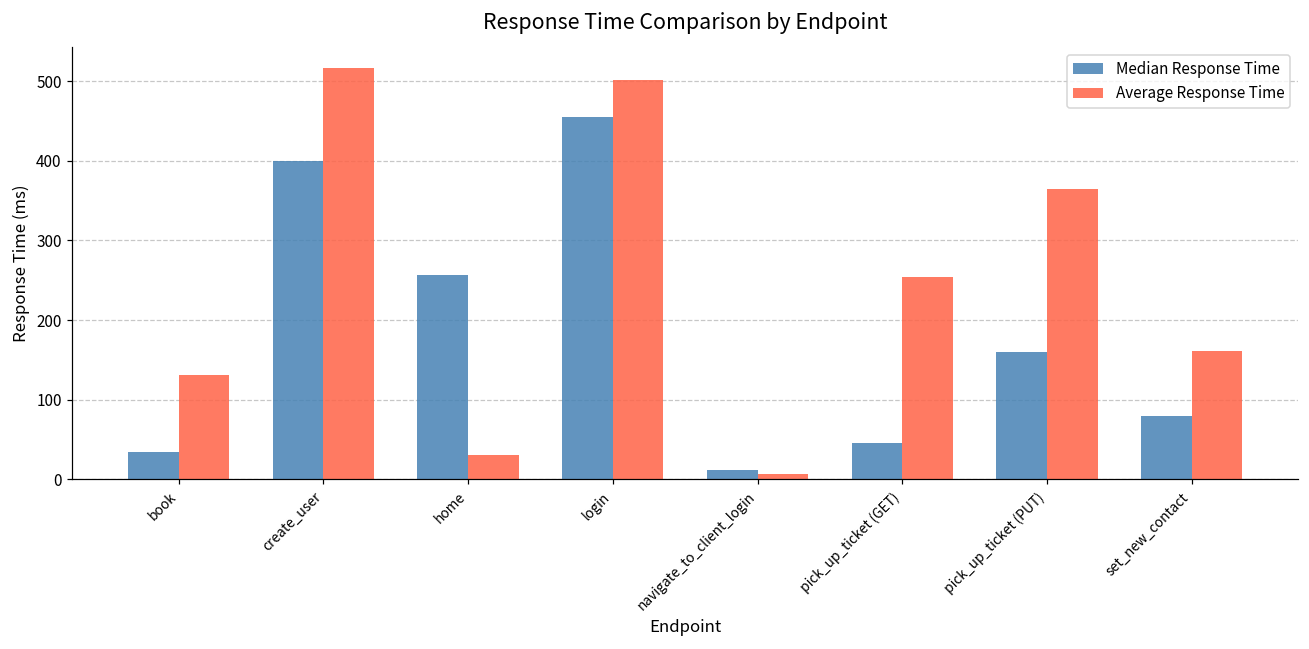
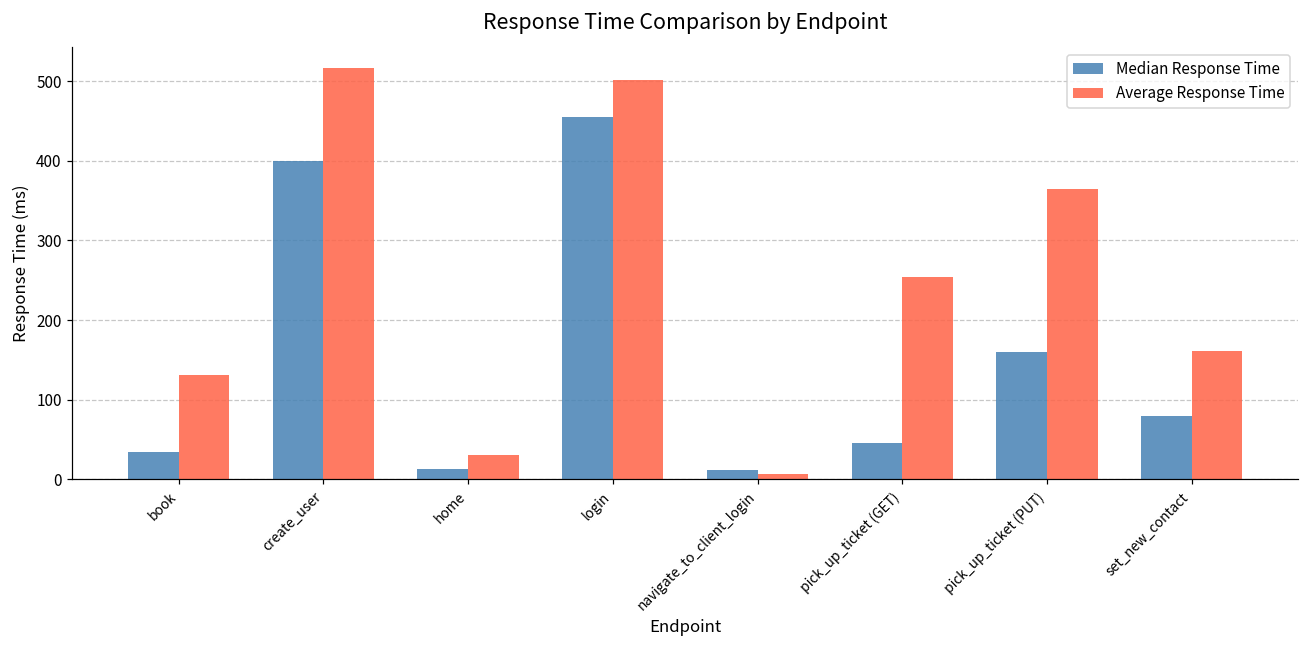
  {
    "Median Response Time": {
      "book": 40,
      "create_user": 400,
-     "home": 260,
+     "home": 10,
      "login": 450,
      "navigate_to_client_login": 10,
      "pick_up_ticket (GET)": 50,
      "pick_up_ticket (PUT)": 160,
      "set_new_contact": 80
    },
    "Average Response Time": {
      "book": 130,
      "create_user": 520,
      "home": 30,
      "login": 500,
      "navigate_to_client_login": 10,
      "pick_up_ticket (GET)": 250,
      "pick_up_ticket (PUT)": 370,
      "set_new_contact": 160
    }
  }
